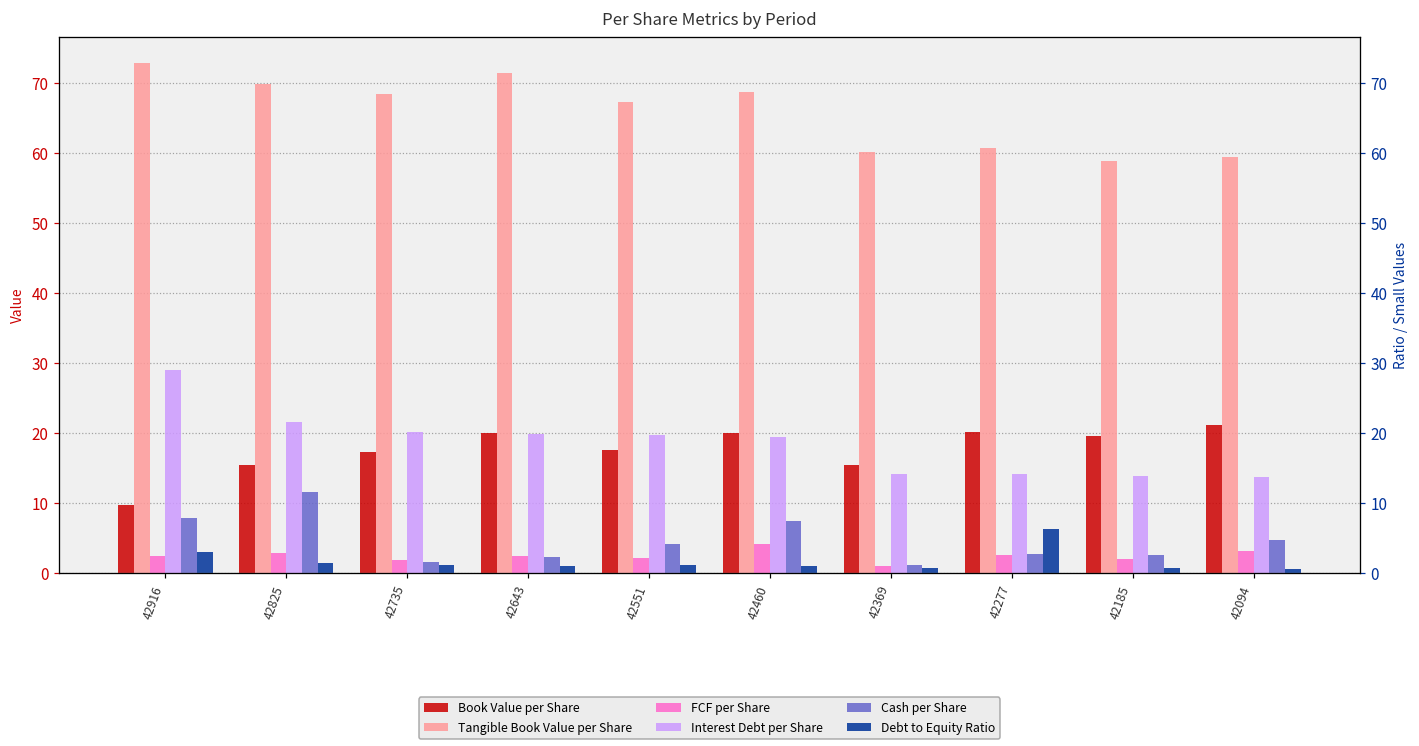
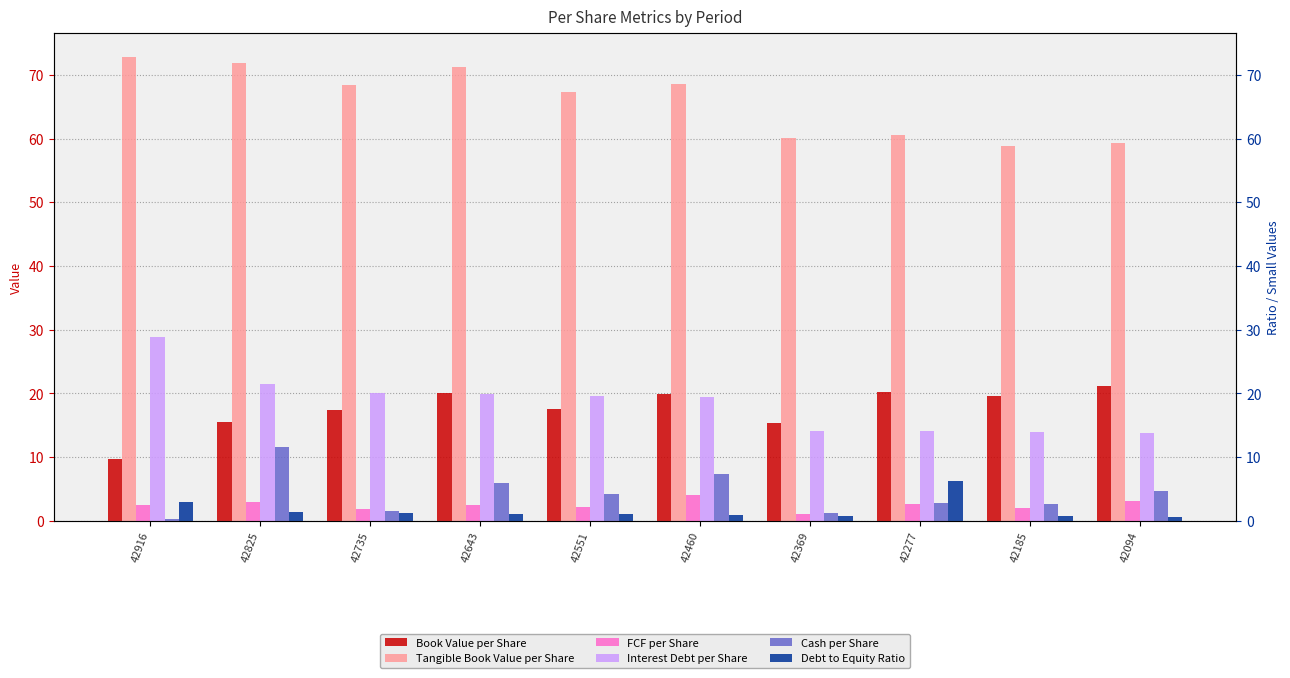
  {
    "Book Value per Share": {
      "42916": 10,
      "42825": 15,
      "42735": 17,
      "42643": 20,
      "42551": 18,
      "42460": 20,
      "42369": 15,
      "42277": 20,
      "42185": 20,
      "42094": 21
    },
    "Tangible Book Value per Share": {
      "42916": 73,
-     "42825": 70,
+     "42825": 72,
      "42735": 68,
      "42643": 71,
      "42551": 67,
      "42460": 69,
      "42369": 60,
      "42277": 61,
      "42185": 59,
      "42094": 59
    },
    "FCF per Share": {
      "42916": 2,
      "42825": 3,
      "42735": 2,
      "42643": 2,
      "42551": 2,
      "42460": 4,
      "42369": 1,
      "42277": 3,
      "42185": 2,
      "42094": 3
    },
    "Interest Debt per Share": {
      "42916": 29,
      "42825": 21,
      "42735": 20,
      "42643": 20,
      "42551": 20,
      "42460": 19,
      "42369": 14,
      "42277": 14,
      "42185": 14,
      "42094": 14
    },
    "Cash per Share": {
-     "42916": 8,
+     "42916": 0,
      "42825": 12,
      "42735": 2,
-     "42643": 2,
+     "42643": 6,
      "42551": 4,
      "42460": 7,
      "42369": 1,
      "42277": 3,
      "42185": 3,
      "42094": 5
    },
    "Debt to Equity Ratio": {
      "42916": 3,
      "42825": 1,
      "42735": 1,
      "42643": 1,
      "42551": 1,
      "42460": 1,
      "42369": 1,
      "42277": 6,
      "42185": 1,
      "42094": 1
    }
  }
